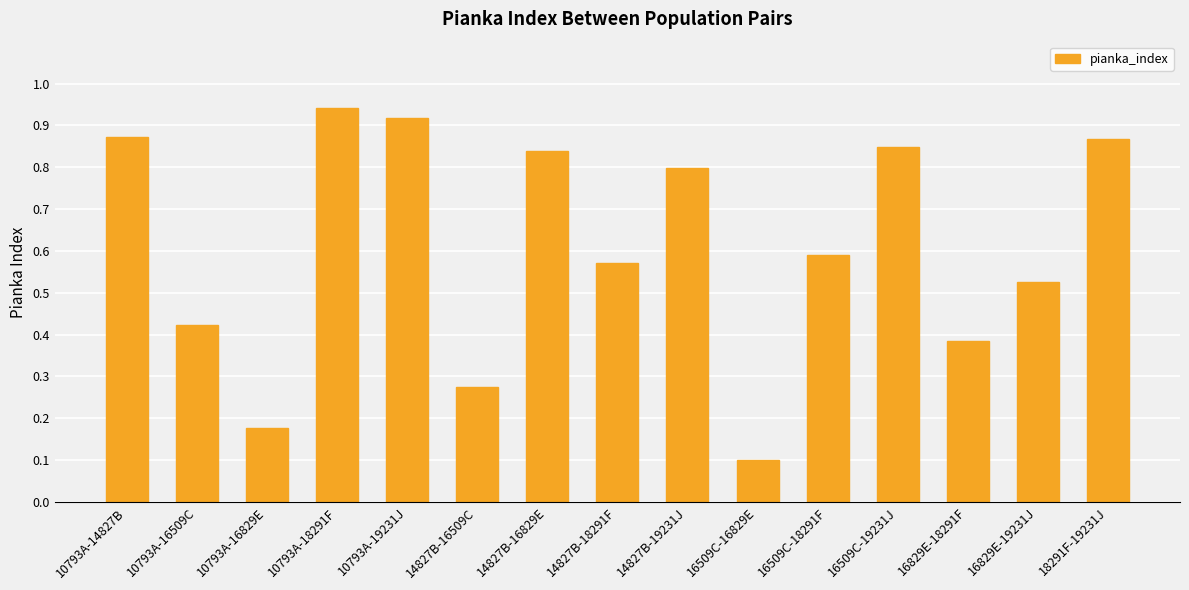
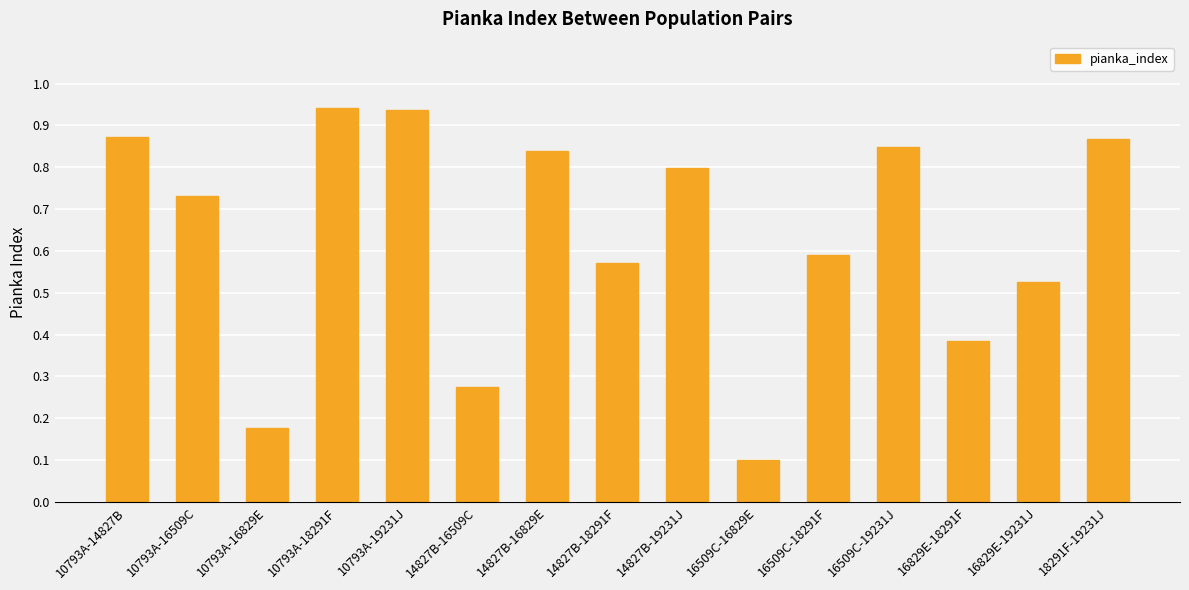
  {
    "10793A-14827B": 0.87,
-   "10793A-16509C": 0.42,
+   "10793A-16509C": 0.73,
    "10793A-16829E": 0.18,
    "10793A-18291F": 0.94,
-   "10793A-19231J": 0.92,
+   "10793A-19231J": 0.94,
    "14827B-16509C": 0.27,
    "14827B-16829E": 0.84,
    "14827B-18291F": 0.57,
    "14827B-19231J": 0.80,
    "16509C-16829E": 0.10,
    "16509C-18291F": 0.59,
    "16509C-19231J": 0.85,
    "16829E-18291F": 0.39,
    "16829E-19231J": 0.53,
    "18291F-19231J": 0.87
  }
